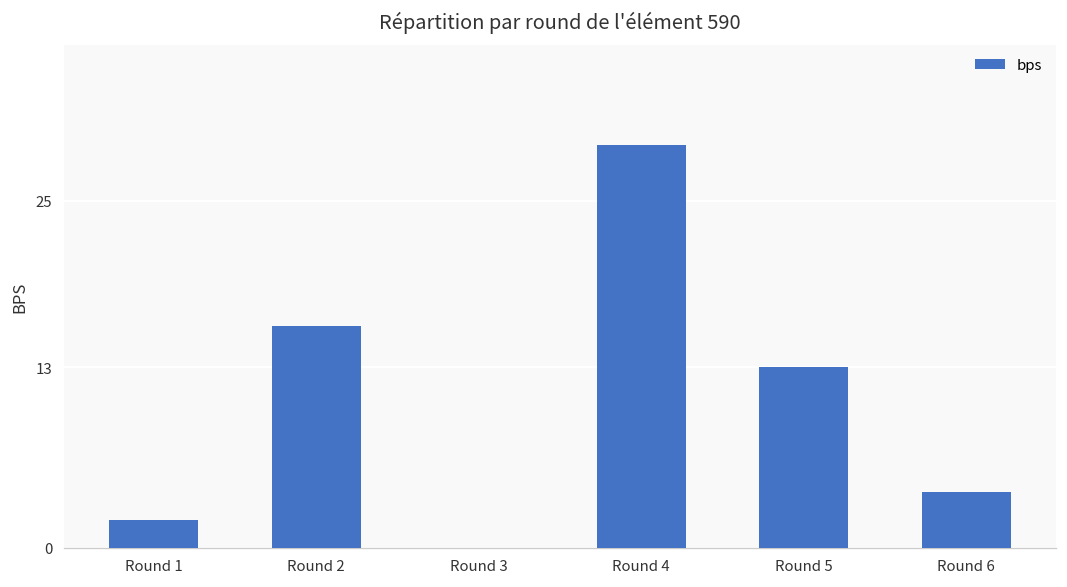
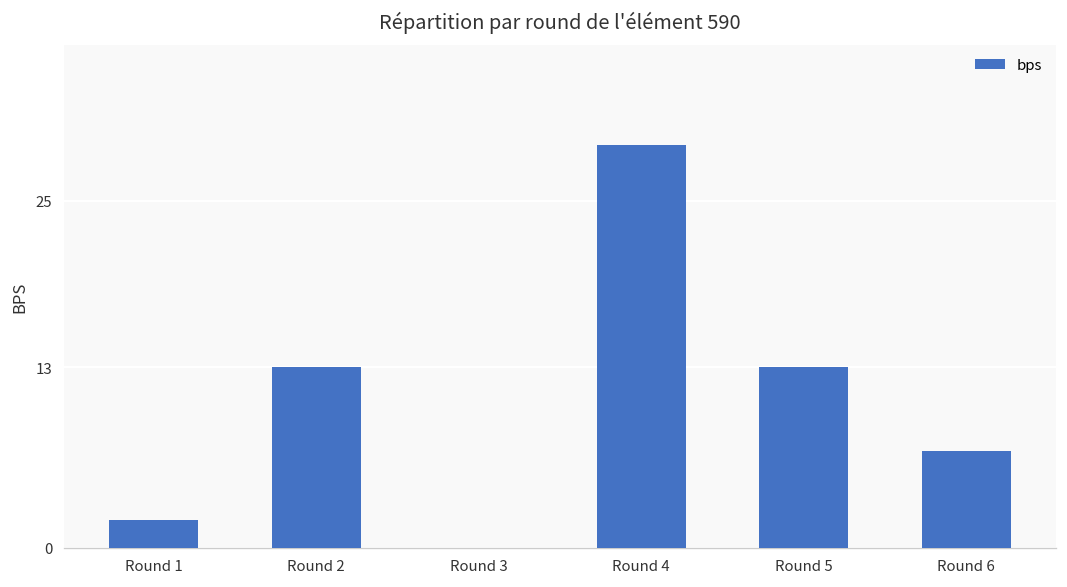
  {
    "Round 1": 2,
-   "Round 2": 16,
+   "Round 2": 13,
    "Round 3": 0,
    "Round 4": 29,
    "Round 5": 13,
-   "Round 6": 4
+   "Round 6": 7
  }
